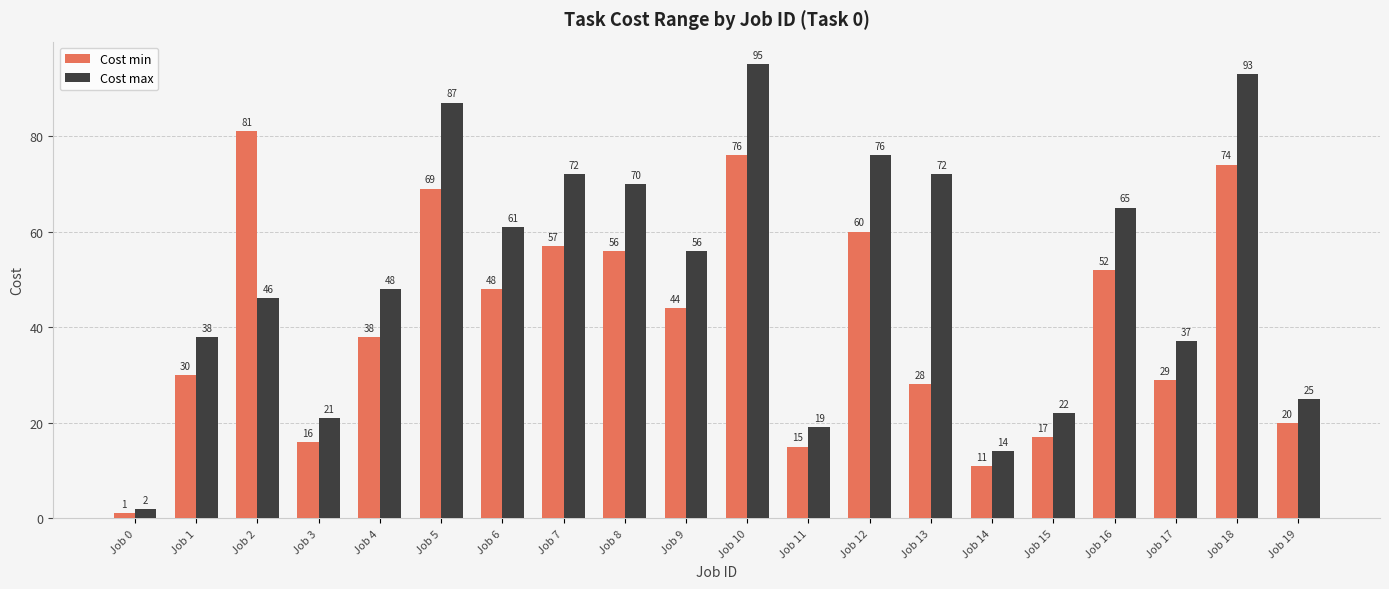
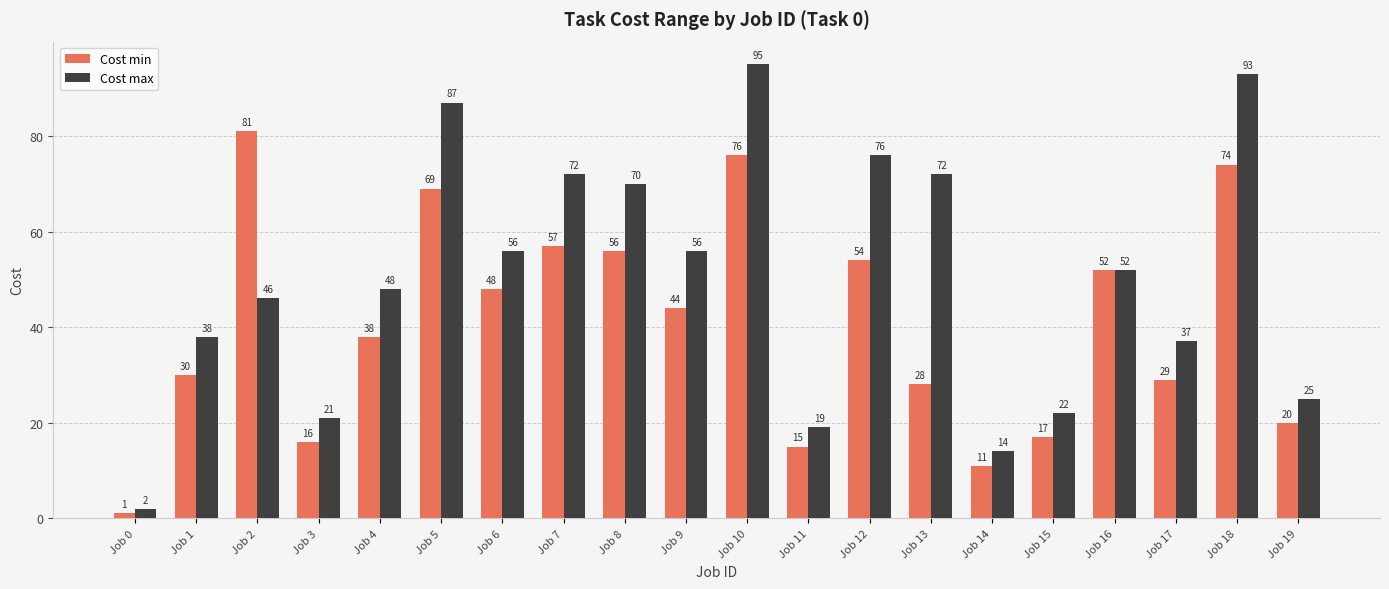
  {
    "Cost min": {
      "Job 0": 1,
      "Job 1": 30,
      "Job 2": 81,
      "Job 3": 16,
      "Job 4": 38,
      "Job 5": 69,
      "Job 6": 48,
      "Job 7": 57,
      "Job 8": 56,
      "Job 9": 44,
      "Job 10": 76,
      "Job 11": 15,
-     "Job 12": 60,
+     "Job 12": 54,
      "Job 13": 28,
      "Job 14": 11,
      "Job 15": 17,
      "Job 16": 52,
      "Job 17": 29,
      "Job 18": 74,
      "Job 19": 20
    },
    "Cost max": {
      "Job 0": 2,
      "Job 1": 38,
      "Job 2": 46,
      "Job 3": 21,
      "Job 4": 48,
      "Job 5": 87,
-     "Job 6": 61,
+     "Job 6": 56,
      "Job 7": 72,
      "Job 8": 70,
      "Job 9": 56,
      "Job 10": 95,
      "Job 11": 19,
      "Job 12": 76,
      "Job 13": 72,
      "Job 14": 14,
      "Job 15": 22,
-     "Job 16": 65,
+     "Job 16": 52,
      "Job 17": 37,
      "Job 18": 93,
      "Job 19": 25
    }
  }
